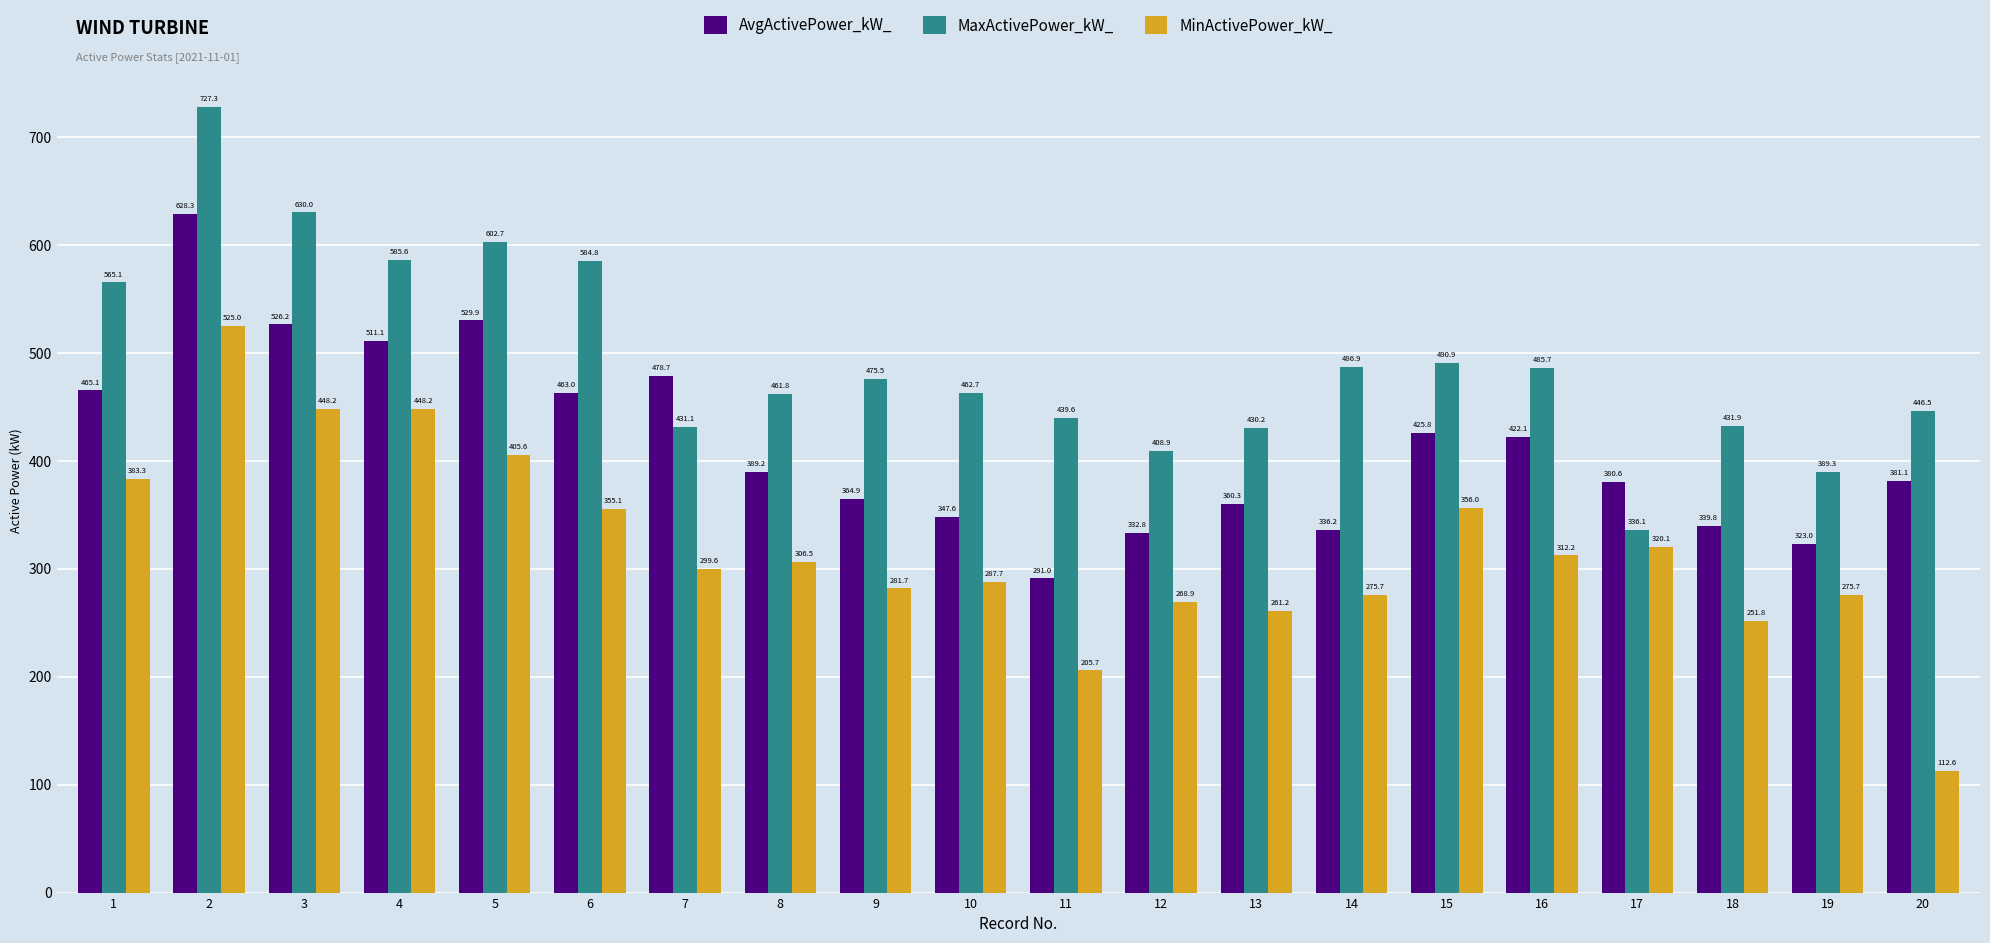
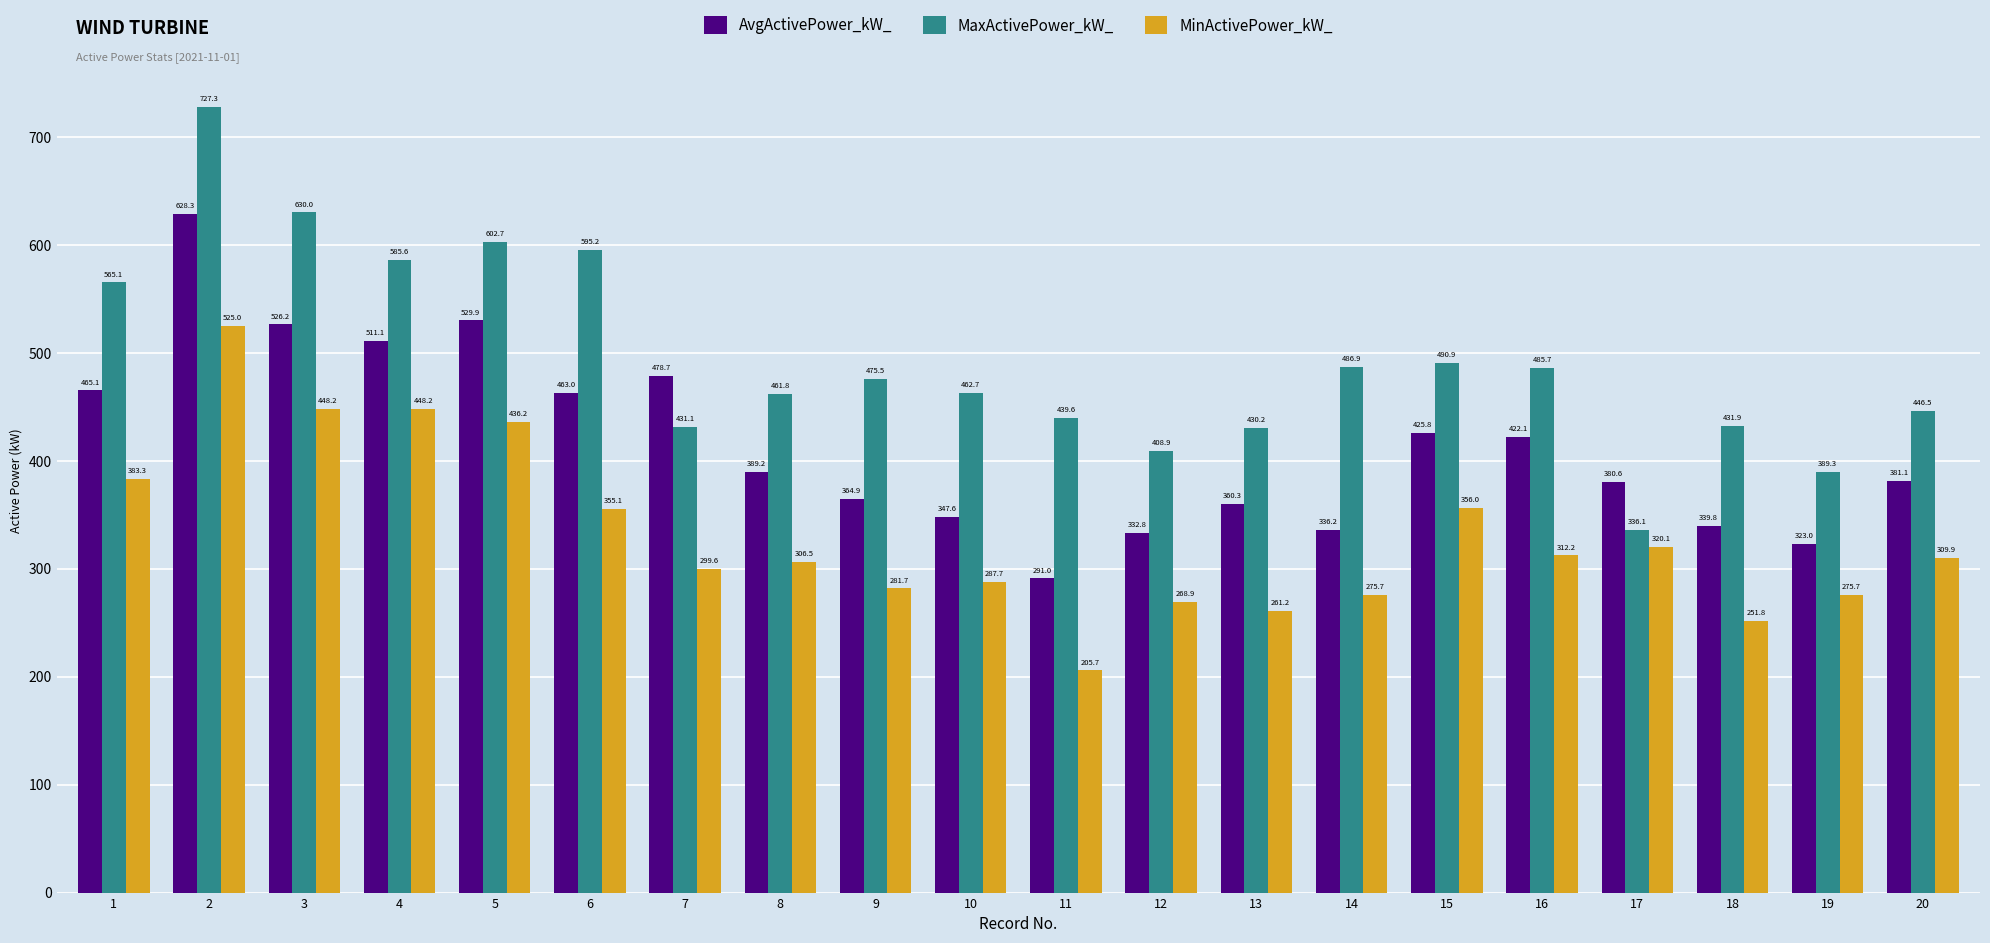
  {
    "AvgActivePower_kW_": {
      "1": 465.1,
      "2": 628.3,
      "3": 526.2,
      "4": 511.1,
      "5": 529.9,
      "6": 463.0,
      "7": 478.7,
      "8": 389.2,
      "9": 364.9,
      "10": 347.6,
      "11": 291.0,
      "12": 332.8,
      "13": 360.3,
      "14": 336.2,
      "15": 425.8,
      "16": 422.1,
      "17": 380.6,
      "18": 339.8,
      "19": 323.0,
      "20": 381.1
    },
    "MaxActivePower_kW_": {
      "1": 565.1,
      "2": 727.3,
      "3": 630.0,
      "4": 585.6,
      "5": 602.7,
-     "6": 584.8,
+     "6": 595.2,
      "7": 431.1,
      "8": 461.8,
      "9": 475.5,
      "10": 462.7,
      "11": 439.6,
      "12": 408.9,
      "13": 430.2,
      "14": 486.9,
      "15": 490.9,
      "16": 485.7,
      "17": 336.1,
      "18": 431.9,
      "19": 389.3,
      "20": 446.5
    },
    "MinActivePower_kW_": {
      "1": 383.3,
      "2": 525.0,
      "3": 448.2,
      "4": 448.2,
-     "5": 405.6,
+     "5": 436.2,
      "6": 355.1,
      "7": 299.6,
      "8": 306.5,
      "9": 281.7,
      "10": 287.7,
      "11": 205.7,
      "12": 268.9,
      "13": 261.2,
      "14": 275.7,
      "15": 356.0,
      "16": 312.2,
      "17": 320.1,
      "18": 251.8,
      "19": 275.7,
-     "20": 112.6
+     "20": 309.9
    }
  }
